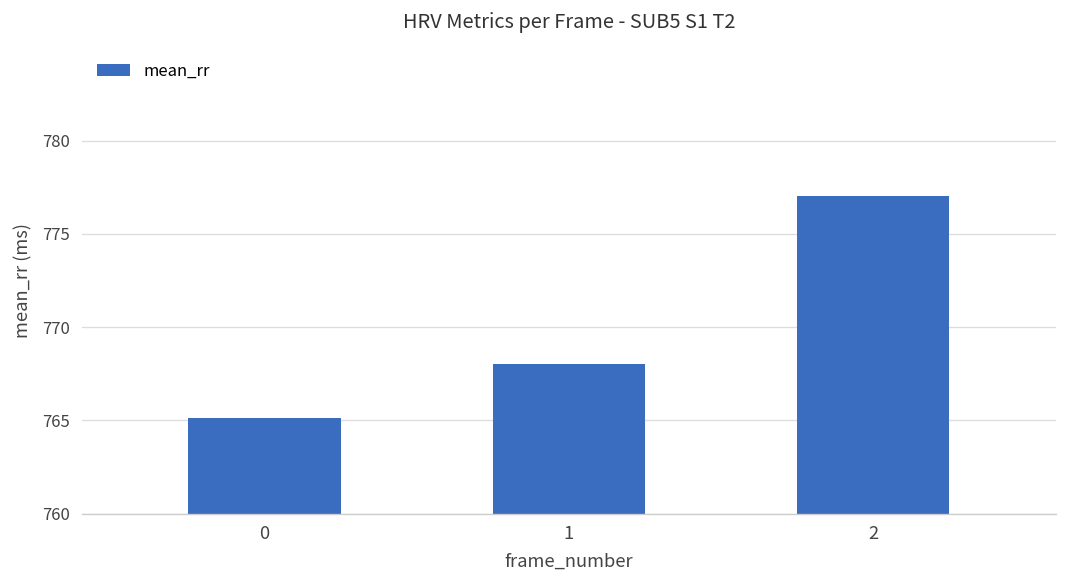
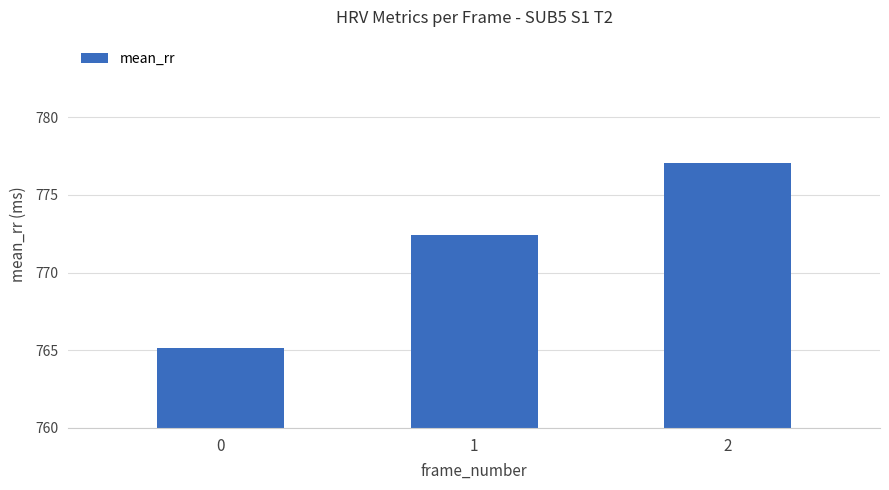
  {
    "0": 765.1,
-   "1": 768.0,
+   "1": 772.4,
    "2": 777.0
  }
